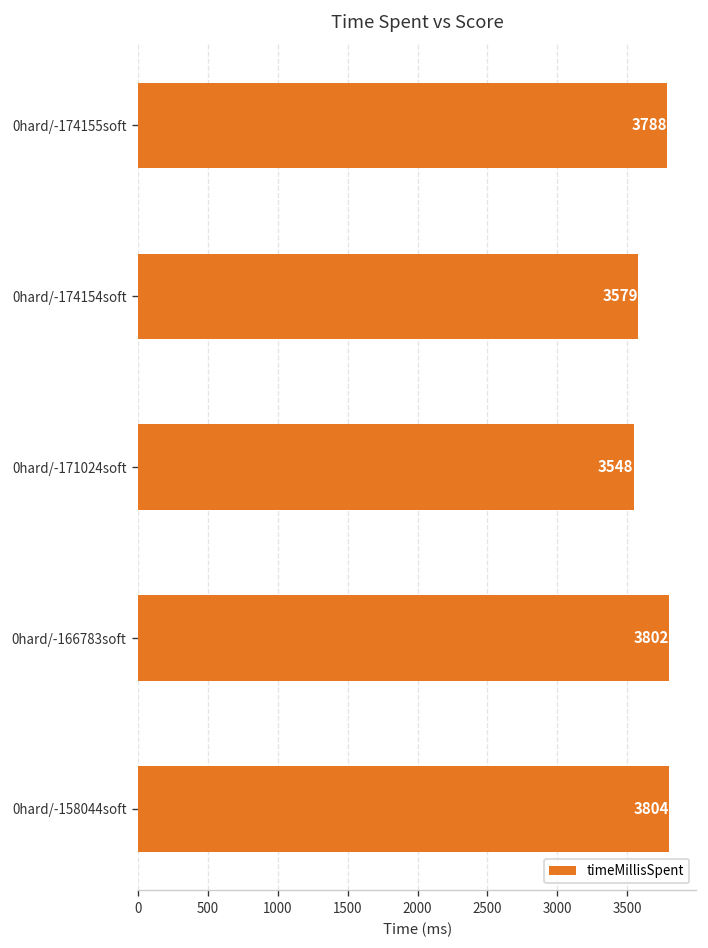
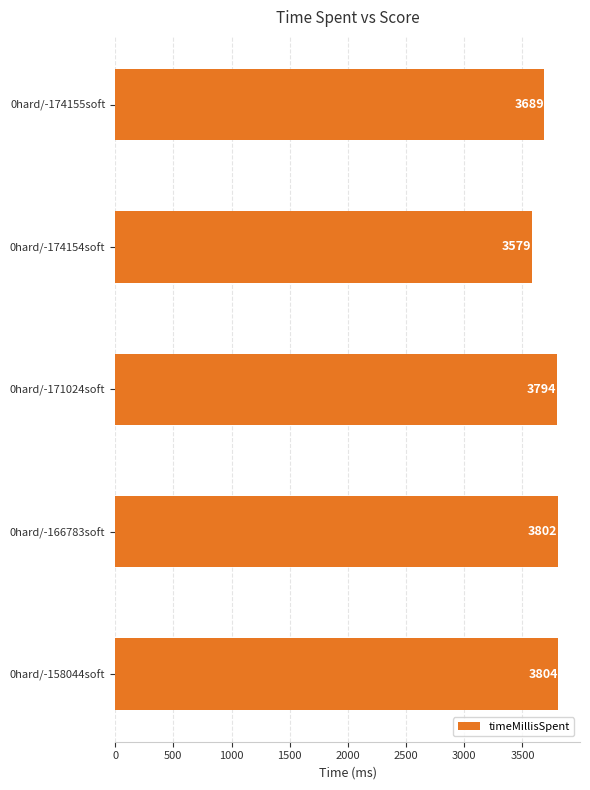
  {
-   "0hard/-174155soft": 3788,
+   "0hard/-174155soft": 3689,
    "0hard/-174154soft": 3579,
-   "0hard/-171024soft": 3548,
+   "0hard/-171024soft": 3794,
    "0hard/-166783soft": 3802,
    "0hard/-158044soft": 3804
  }
